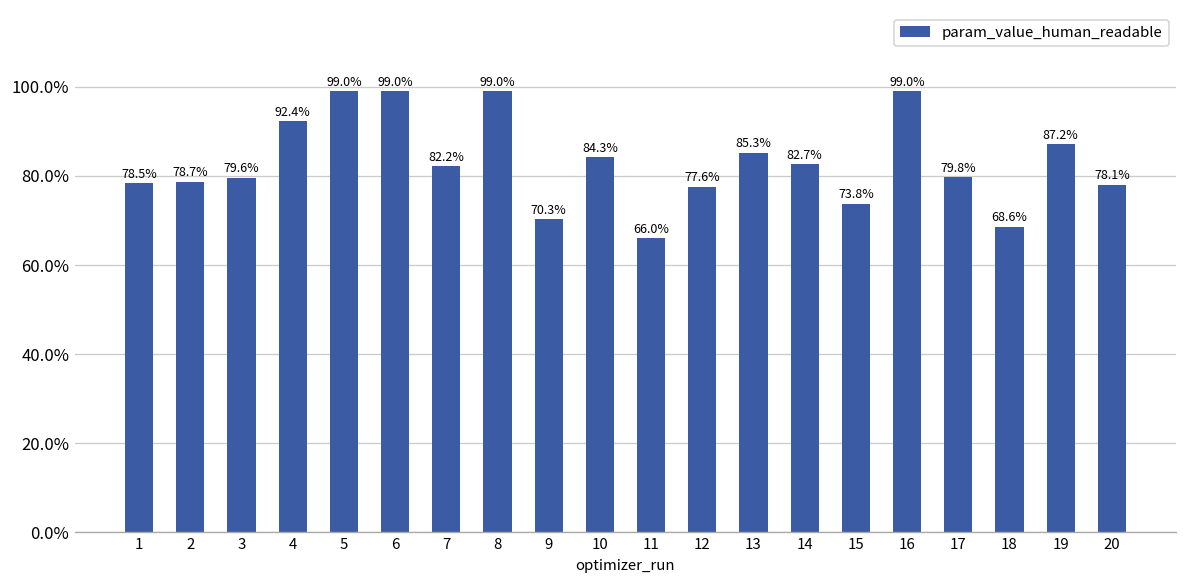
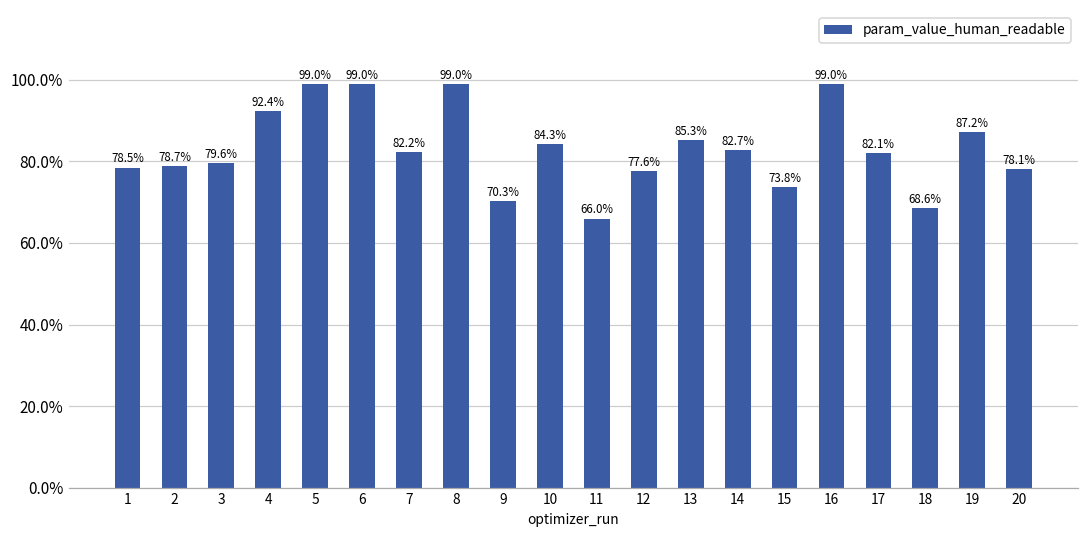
  {
    "1": "78.5%",
    "2": "78.7%",
    "3": "79.6%",
    "4": "92.4%",
    "5": "99.0%",
    "6": "99.0%",
    "7": "82.2%",
    "8": "99.0%",
    "9": "70.3%",
    "10": "84.3%",
    "11": "66.0%",
    "12": "77.6%",
    "13": "85.3%",
    "14": "82.7%",
    "15": "73.8%",
    "16": "99.0%",
-   "17": "79.8%",
+   "17": "82.1%",
    "18": "68.6%",
    "19": "87.2%",
    "20": "78.1%"
  }
